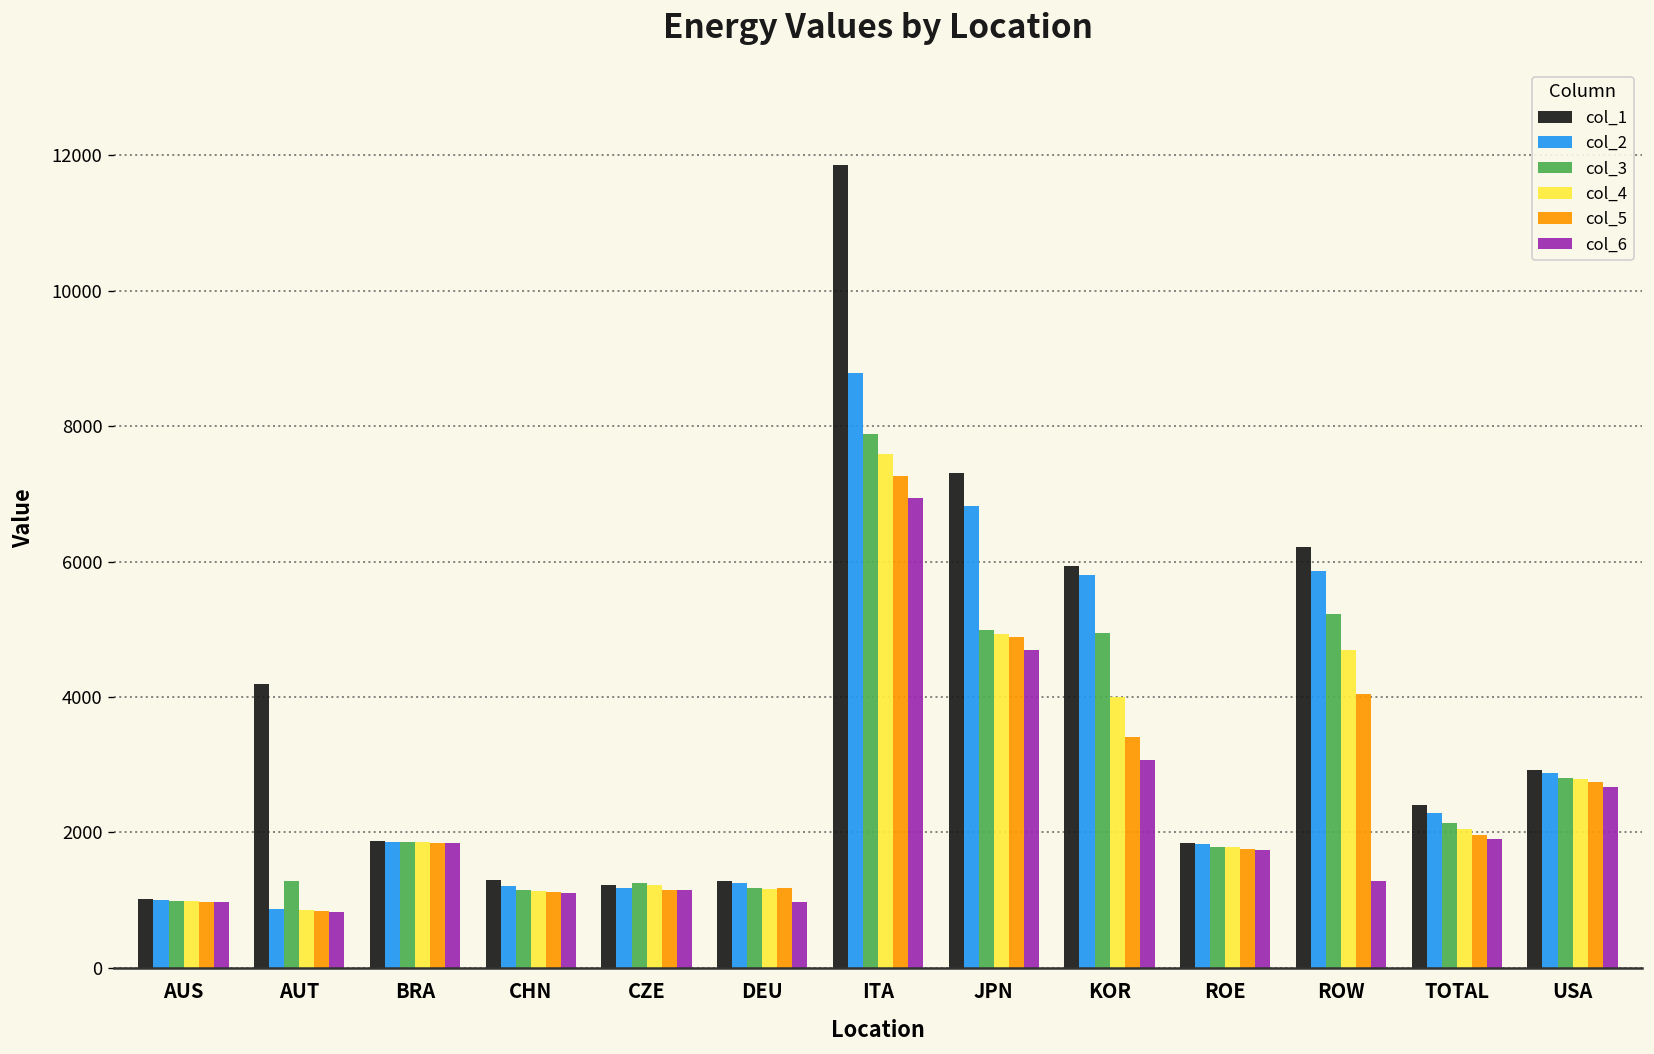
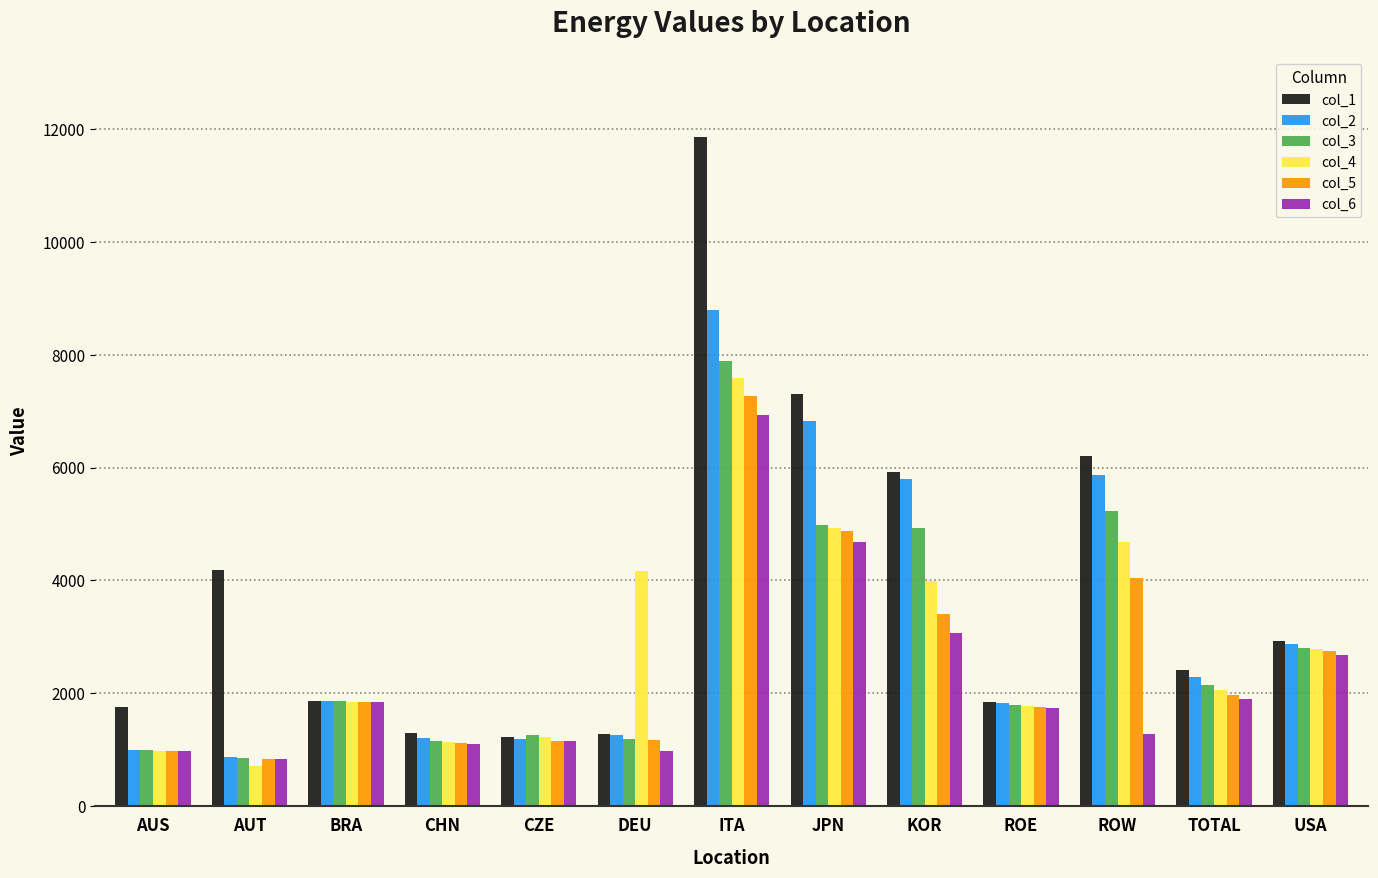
  {
    "col_1": {
-     "AUS": 1000,
+     "AUS": 1700,
      "AUT": 4200,
      "BRA": 1900,
      "CHN": 1300,
      "CZE": 1200,
      "DEU": 1300,
      "ITA": 11900,
      "JPN": 7300,
      "KOR": 5900,
      "ROE": 1800,
      "ROW": 6200,
      "TOTAL": 2400,
      "USA": 2900
    },
    "col_2": {
      "AUS": 1000,
      "AUT": 900,
      "BRA": 1900,
      "CHN": 1200,
      "CZE": 1200,
      "DEU": 1300,
      "ITA": 8800,
      "JPN": 6800,
      "KOR": 5800,
      "ROE": 1800,
      "ROW": 5900,
      "TOTAL": 2300,
      "USA": 2900
    },
    "col_3": {
      "AUS": 1000,
-     "AUT": 1300,
+     "AUT": 900,
      "BRA": 1900,
      "CHN": 1100,
      "CZE": 1300,
      "DEU": 1200,
      "ITA": 7900,
      "JPN": 5000,
      "KOR": 4900,
      "ROE": 1800,
      "ROW": 5200,
      "TOTAL": 2100,
      "USA": 2800
    },
    "col_4": {
      "AUS": 1000,
-     "AUT": 800,
+     "AUT": 700,
      "BRA": 1800,
      "CHN": 1100,
      "CZE": 1200,
-     "DEU": 1200,
+     "DEU": 4200,
      "ITA": 7600,
      "JPN": 4900,
      "KOR": 4000,
      "ROE": 1800,
      "ROW": 4700,
      "TOTAL": 2000,
      "USA": 2800
    },
    "col_5": {
      "AUS": 1000,
      "AUT": 800,
      "BRA": 1800,
      "CHN": 1100,
      "CZE": 1200,
      "DEU": 1200,
      "ITA": 7300,
      "JPN": 4900,
      "KOR": 3400,
      "ROE": 1700,
      "ROW": 4000,
      "TOTAL": 2000,
      "USA": 2700
    },
    "col_6": {
      "AUS": 1000,
      "AUT": 800,
      "BRA": 1800,
      "CHN": 1100,
      "CZE": 1100,
      "DEU": 1000,
      "ITA": 6900,
      "JPN": 4700,
      "KOR": 3100,
      "ROE": 1700,
      "ROW": 1300,
      "TOTAL": 1900,
      "USA": 2700
    }
  }
